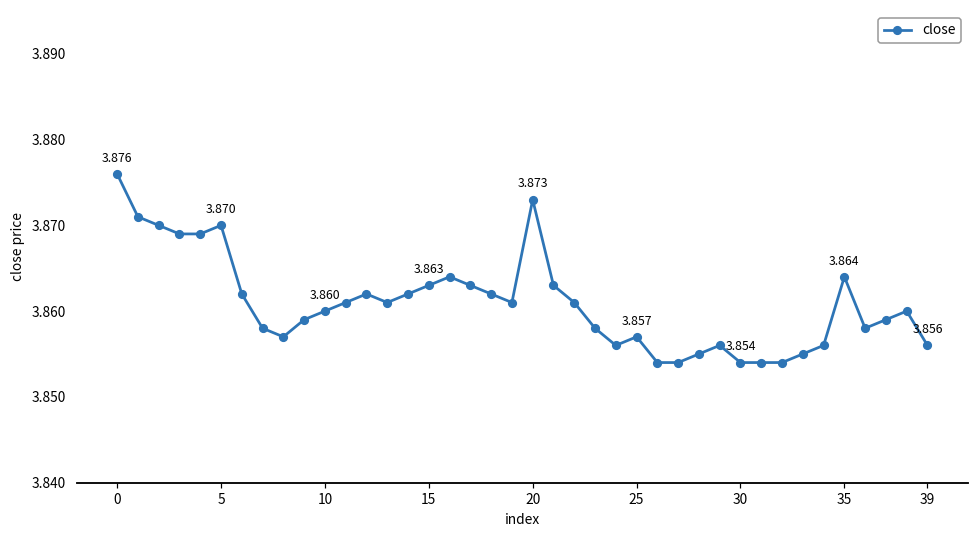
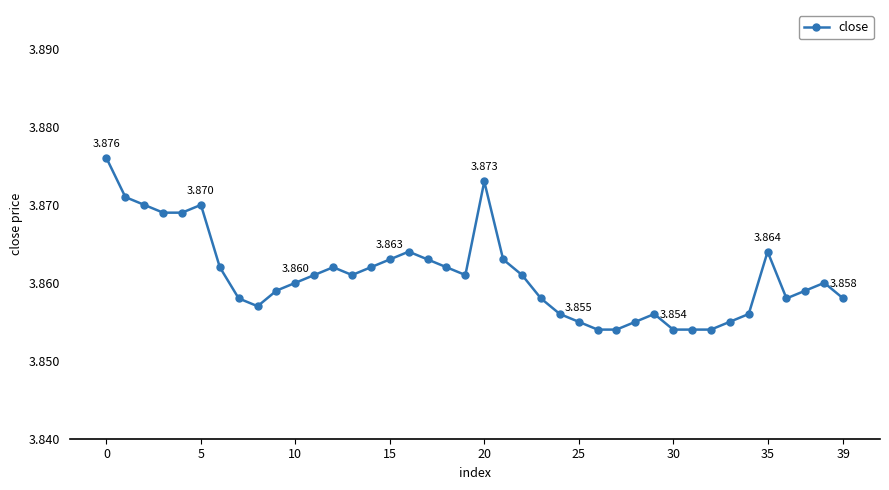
  {
    "0": 3.876,
    "5": 3.870,
    "10": 3.860,
    "15": 3.863,
    "20": 3.873,
-   "25": 3.857,
+   "25": 3.855,
    "30": 3.854,
    "35": 3.864,
-   "39": 3.856
+   "39": 3.858
  }
